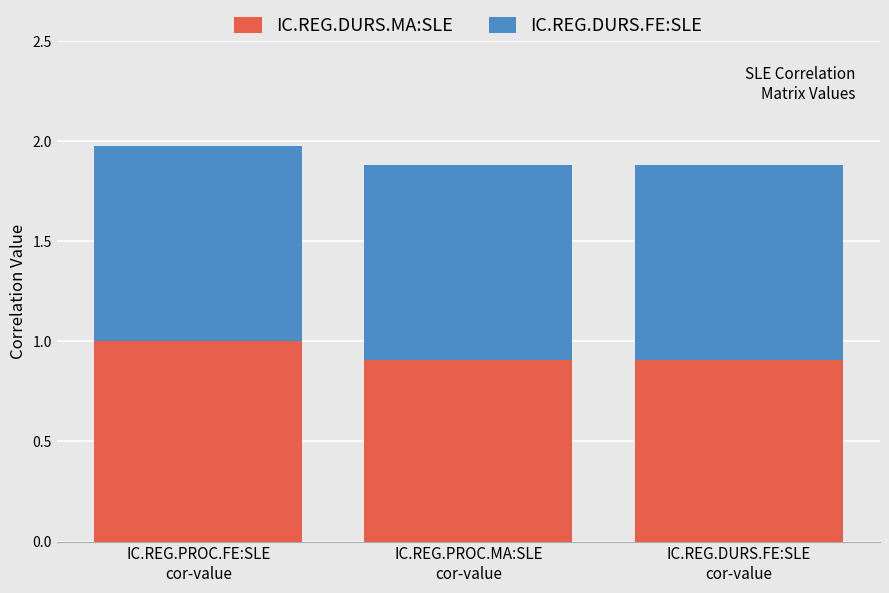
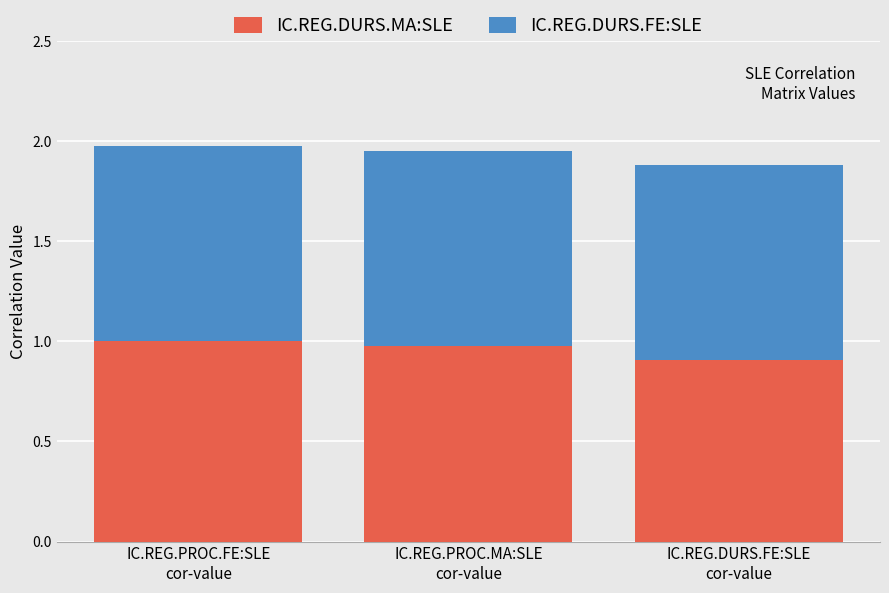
  {
    "IC.REG.DURS.MA:SLE": {
      "IC.REG.PROC.FE:SLE cor-value": 1.00,
-     "IC.REG.PROC.MA:SLE cor-value": 0.91,
+     "IC.REG.PROC.MA:SLE cor-value": 0.97,
      "IC.REG.DURS.FE:SLE cor-value": 0.90
    },
    "IC.REG.DURS.FE:SLE": {
      "IC.REG.PROC.FE:SLE cor-value": 0.97,
      "IC.REG.PROC.MA:SLE cor-value": 0.97,
      "IC.REG.DURS.FE:SLE cor-value": 0.97
    }
  }
